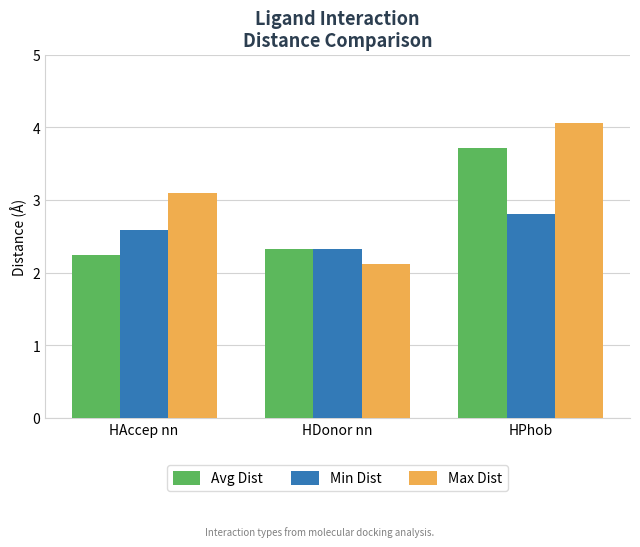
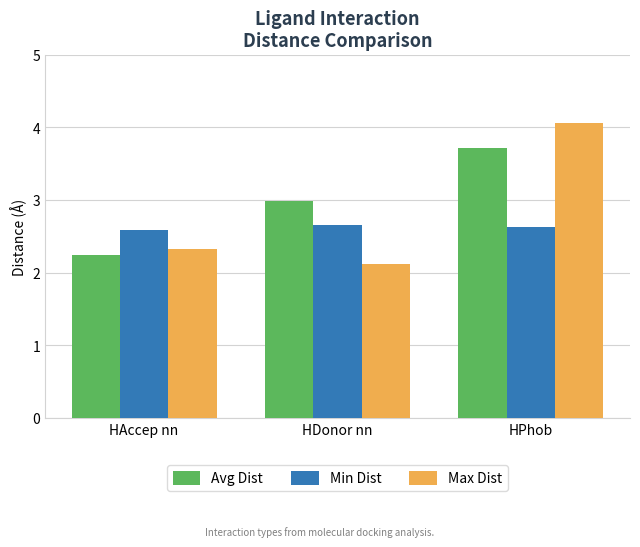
  {
    "Avg Dist": {
      "HAccep nn": 2.2,
-     "HDonor nn": 2.3,
+     "HDonor nn": 3.0,
      "HPhob": 3.7
    },
    "Min Dist": {
      "HAccep nn": 2.6,
-     "HDonor nn": 2.3,
-     "HPhob": 2.8
+     "HDonor nn": 2.7,
+     "HPhob": 2.6
    },
    "Max Dist": {
-     "HAccep nn": 3.1,
+     "HAccep nn": 2.3,
      "HDonor nn": 2.1,
      "HPhob": 4.1
    }
  }
